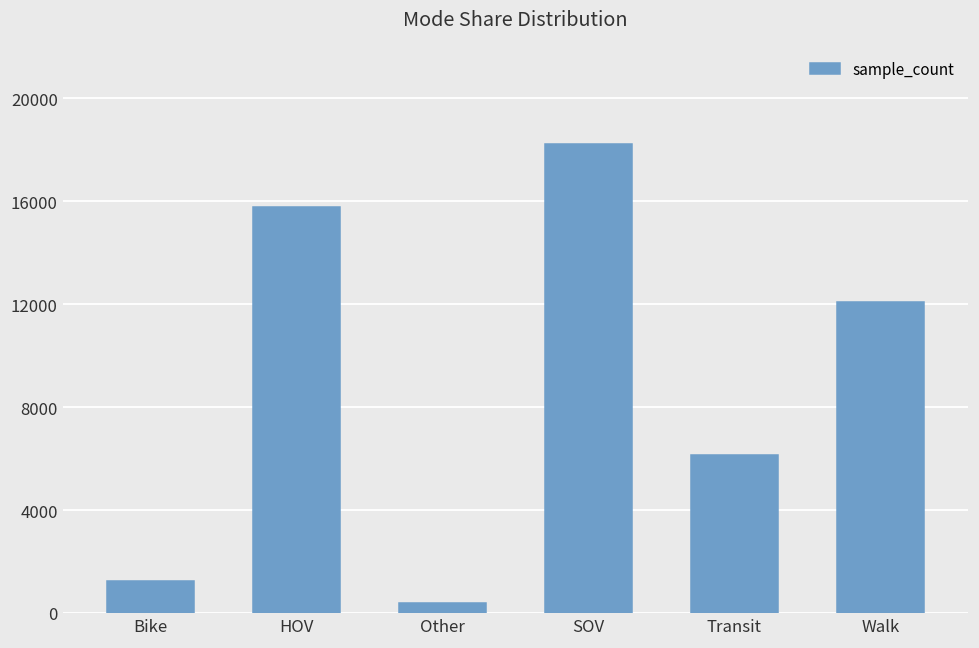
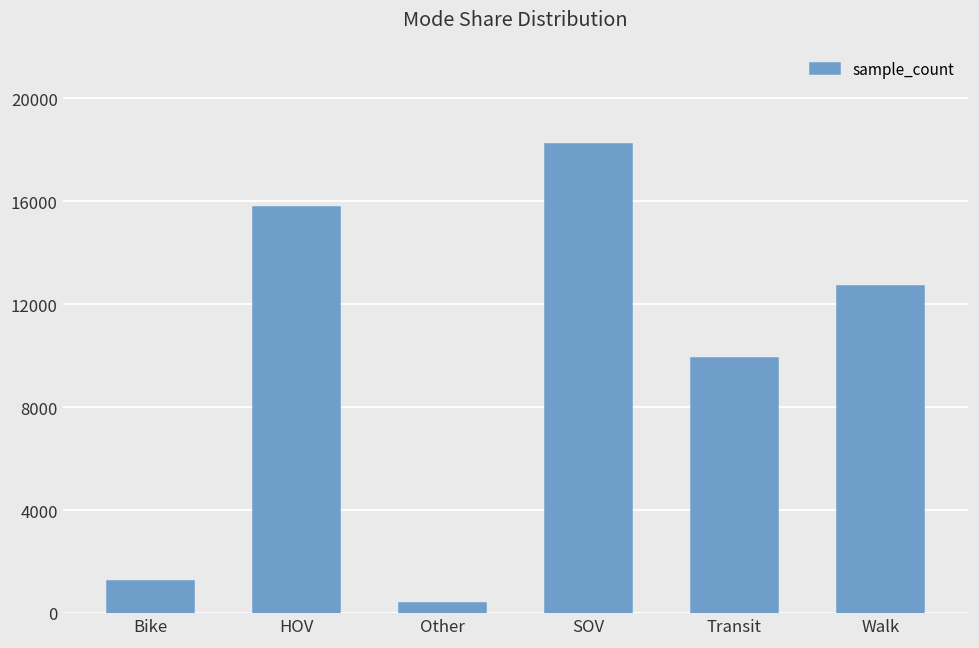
  {
    "Bike": 1300,
    "HOV": 15800,
    "Other": 400,
    "SOV": 18200,
-   "Transit": 6100,
-   "Walk": 12100
+   "Transit": 9900,
+   "Walk": 12700
  }
